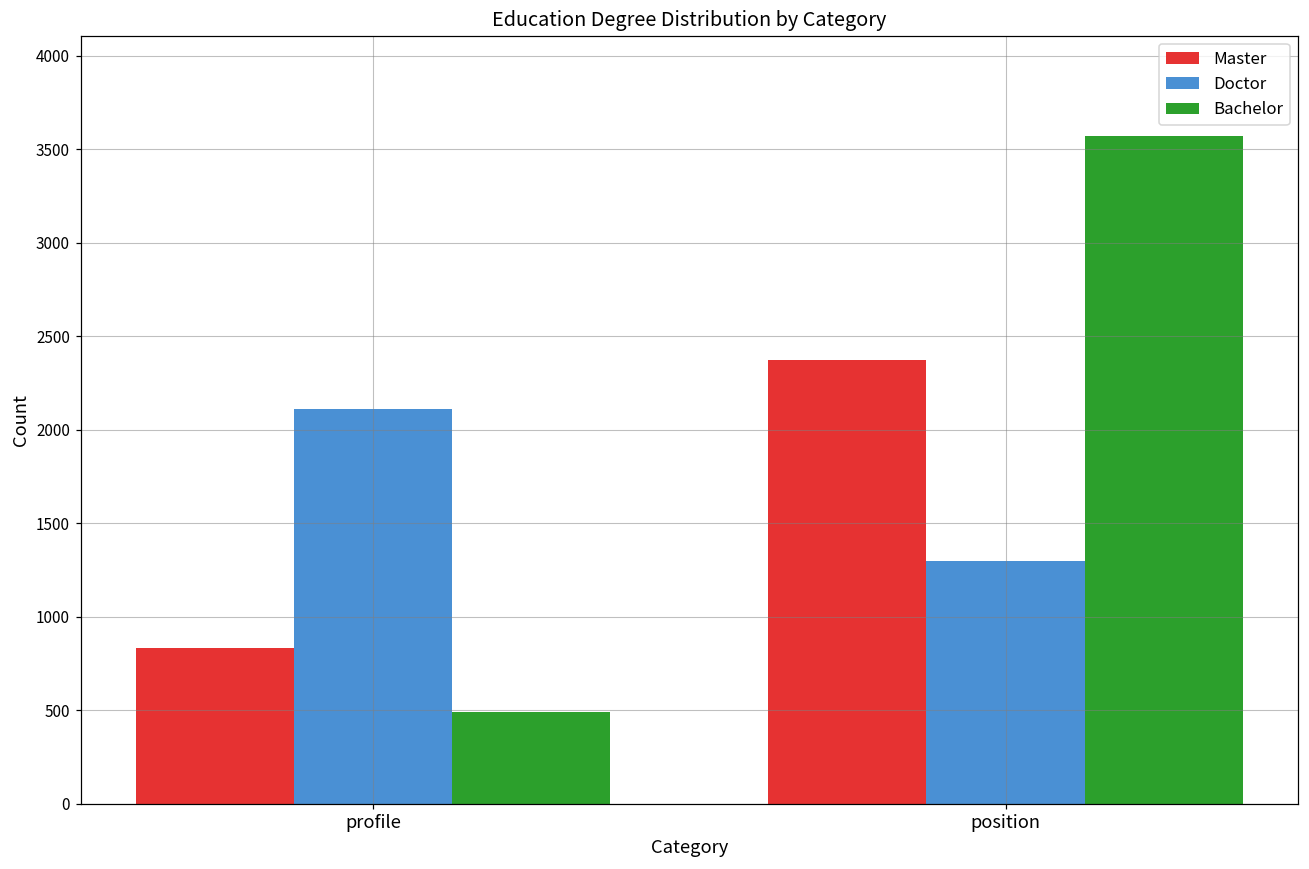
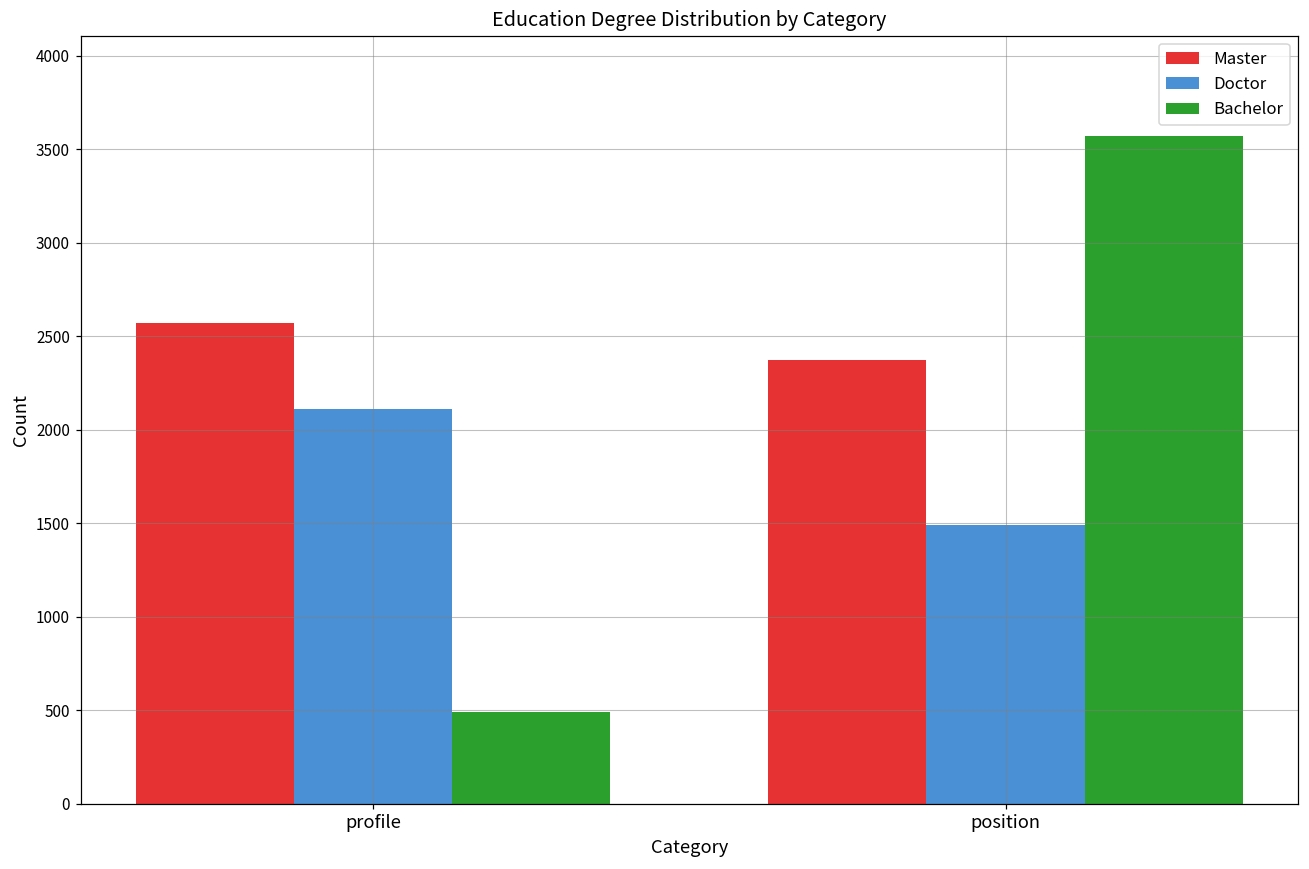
  {
    "Master": {
-     "profile": 830,
+     "profile": 2570,
      "position": 2380
    },
    "Doctor": {
      "profile": 2110,
-     "position": 1300
+     "position": 1490
    },
    "Bachelor": {
      "profile": 490,
      "position": 3570
    }
  }
